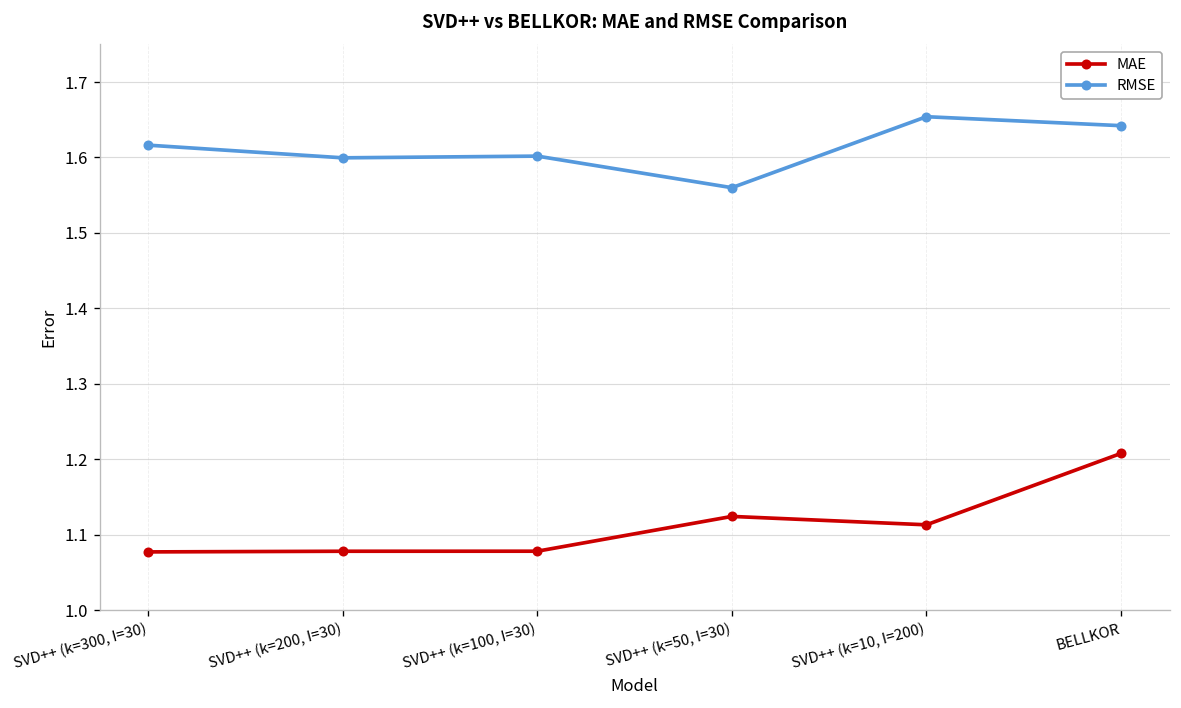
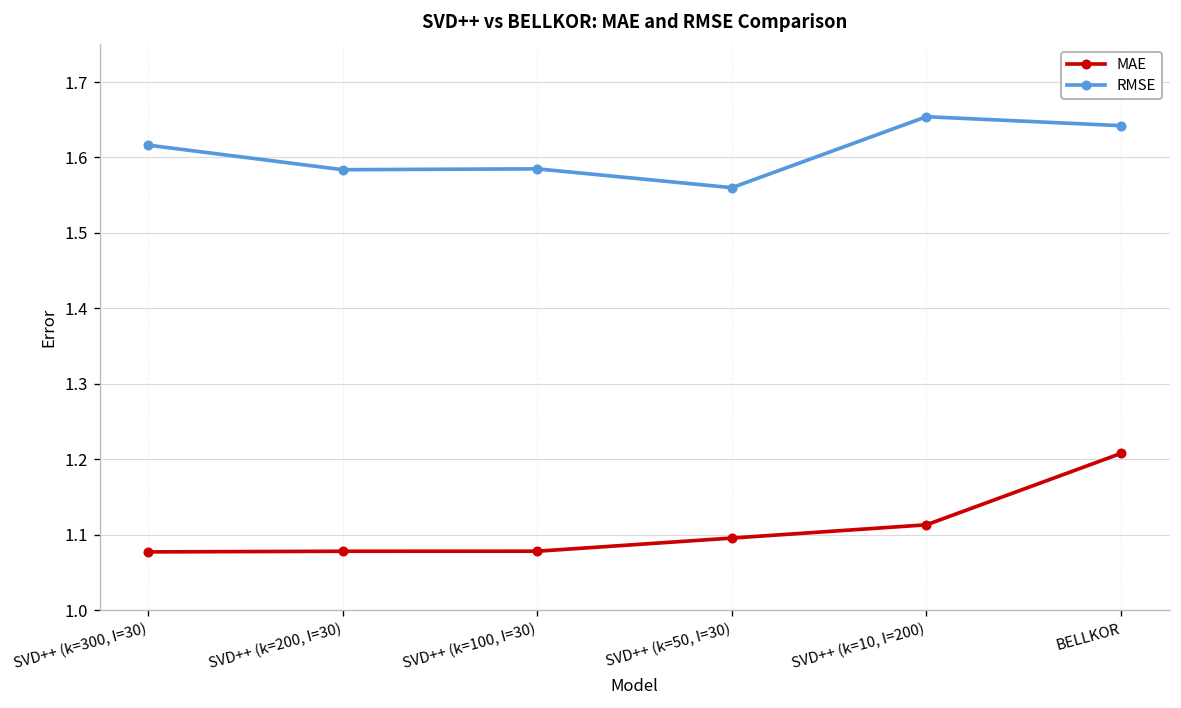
  {
    "MAE": {
      "SVD++ (k=300, I=30)": 1.08,
      "SVD++ (k=200, I=30)": 1.08,
      "SVD++ (k=100, I=30)": 1.08,
-     "SVD++ (k=50, I=30)": 1.12,
+     "SVD++ (k=50, I=30)": 1.10,
      "SVD++ (k=10, I=200)": 1.11,
      "BELLKOR": 1.21
    },
    "RMSE": {
      "SVD++ (k=300, I=30)": 1.62,
-     "SVD++ (k=200, I=30)": 1.60,
-     "SVD++ (k=100, I=30)": 1.60,
+     "SVD++ (k=200, I=30)": 1.58,
+     "SVD++ (k=100, I=30)": 1.58,
      "SVD++ (k=50, I=30)": 1.56,
      "SVD++ (k=10, I=200)": 1.65,
      "BELLKOR": 1.64
    }
  }
